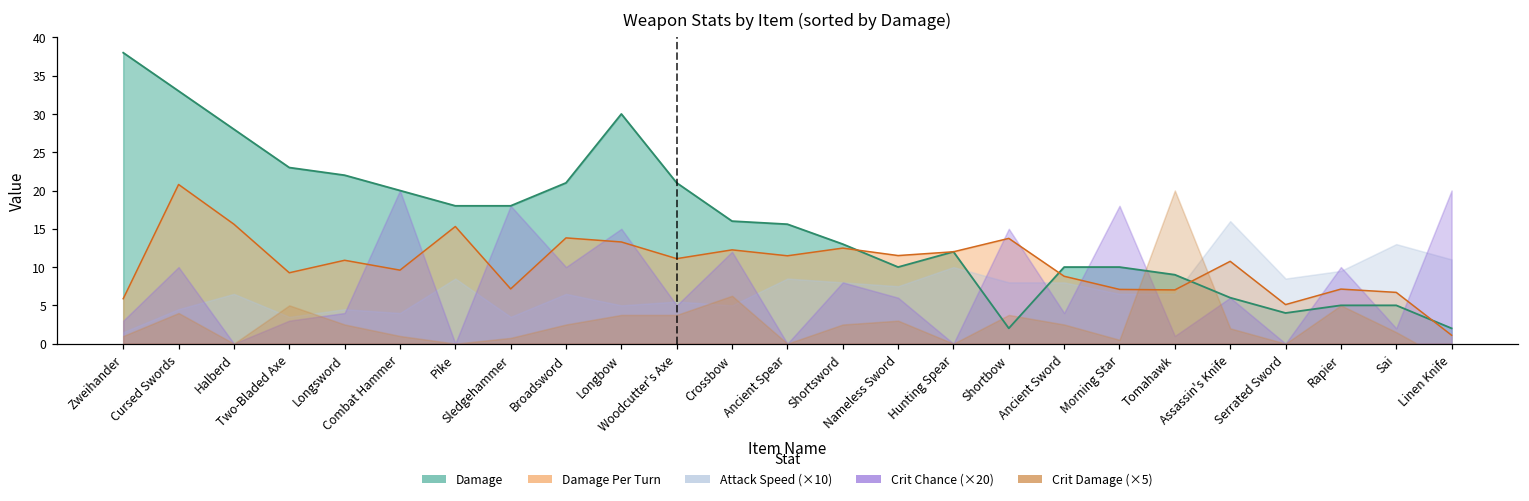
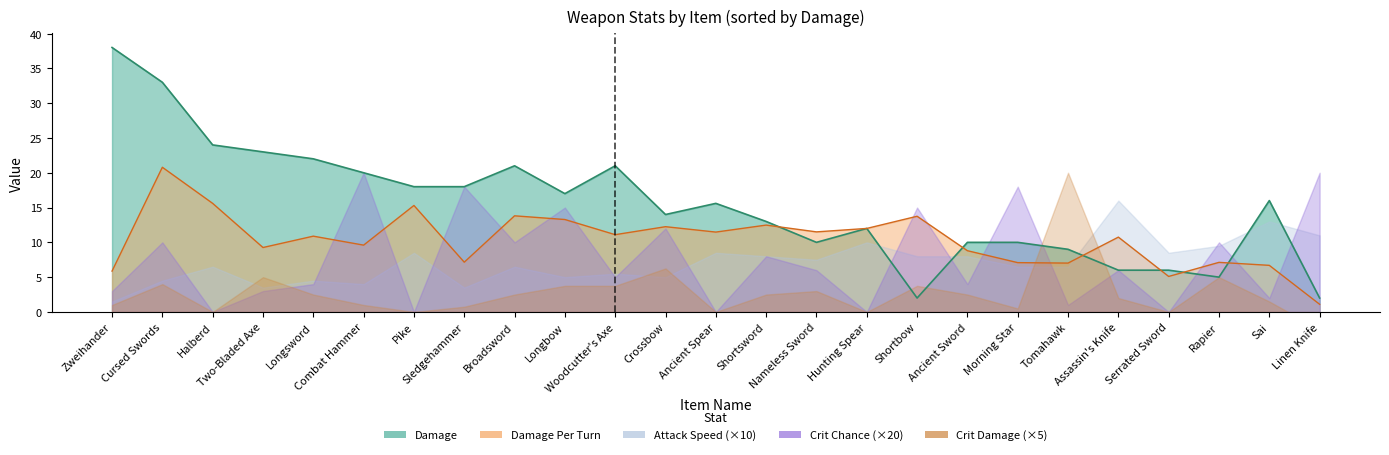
  {
    "Damage": {
      "Zweihander": 38,
      "Cursed Swords": 33,
-     "Halberd": 28,
+     "Halberd": 24,
      "Two-Bladed Axe": 23,
      "Longsword": 22,
      "Pike": 18,
      "Broadsword": 21,
-     "Longbow": 30,
+     "Longbow": 17,
      "Woodcutter's Axe": 21,
-     "Crossbow": 16,
+     "Crossbow": 14,
      "Ancient Spear": 16,
      "Shortsword": 13,
      "Nameless Sword": 10,
      "Shortbow": 2,
      "Ancient Sword": 10,
      "Morning Star": 10,
      "Tomahawk": 9,
-     "Serrated Sword": 4,
-     "Sai": 5,
+     "Serrated Sword": 6,
+     "Sai": 16,
      "Linen Knife": 2
    }
  }
